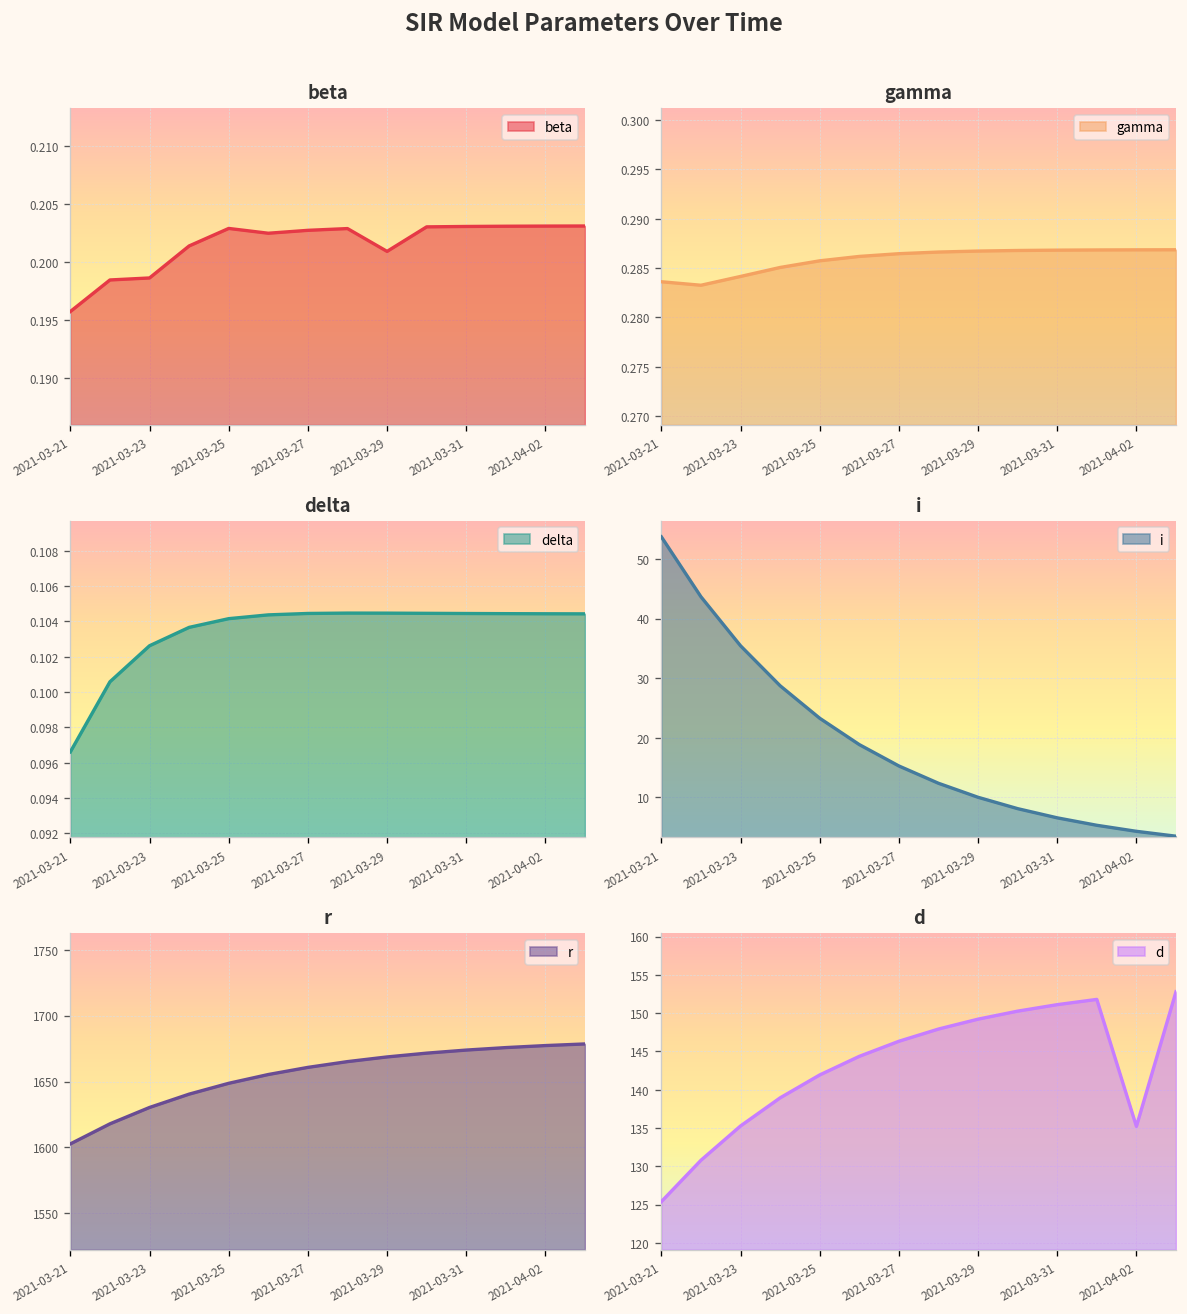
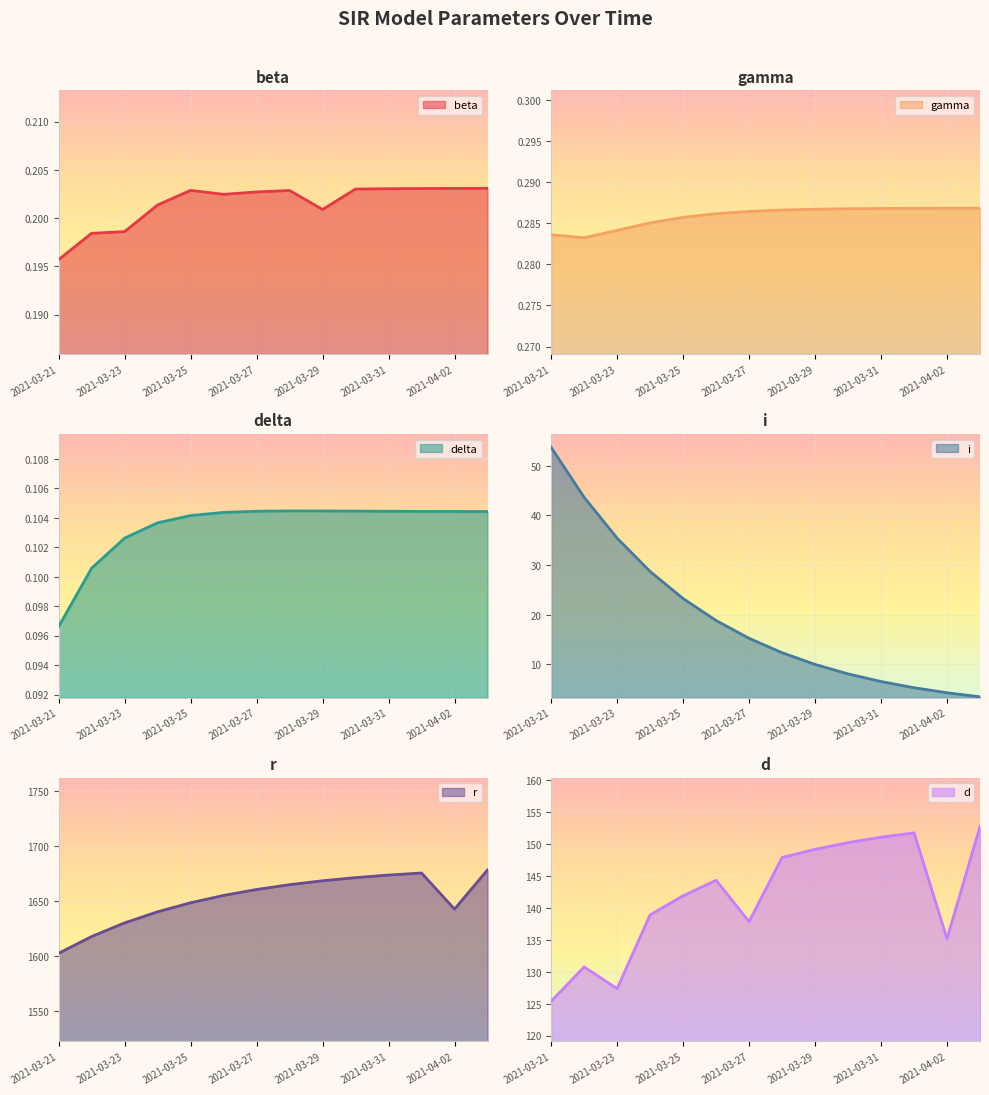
  {
    "beta": {
      "2021-03-21": 0.196,
      "2021-03-23": 0.199,
      "2021-03-25": 0.203,
      "2021-03-27": 0.203,
      "2021-03-29": 0.201,
      "2021-03-31": 0.203,
      "2021-04-02": 0.203
    },
    "gamma": {
      "2021-03-21": 0.284,
      "2021-03-23": 0.284,
      "2021-03-25": 0.286,
      "2021-03-27": 0.286,
      "2021-03-29": 0.287,
      "2021-03-31": 0.287,
      "2021-04-02": 0.287
    },
    "delta": {
      "2021-03-21": 0.0966,
      "2021-03-23": 0.1026,
      "2021-03-25": 0.1042,
      "2021-03-27": 0.1044,
      "2021-03-29": 0.1045,
      "2021-03-31": 0.1044,
      "2021-04-02": 0.1044
    },
    "i": {
      "2021-03-21": 54,
      "2021-03-23": 35,
      "2021-03-25": 23,
      "2021-03-27": 15,
      "2021-03-29": 10,
      "2021-03-31": 7,
      "2021-04-02": 4
    },
    "r": {
      "2021-03-21": 1603,
      "2021-03-23": 1630,
      "2021-03-25": 1649,
      "2021-03-27": 1661,
      "2021-03-29": 1669,
      "2021-03-31": 1674,
-     "2021-04-02": 1677
+     "2021-04-02": 1643
    },
    "d": {
      "2021-03-21": 125,
-     "2021-03-23": 135,
+     "2021-03-23": 127,
      "2021-03-25": 142,
-     "2021-03-27": 146,
+     "2021-03-27": 138,
      "2021-03-29": 149,
      "2021-03-31": 151,
      "2021-04-02": 135
    }
  }
